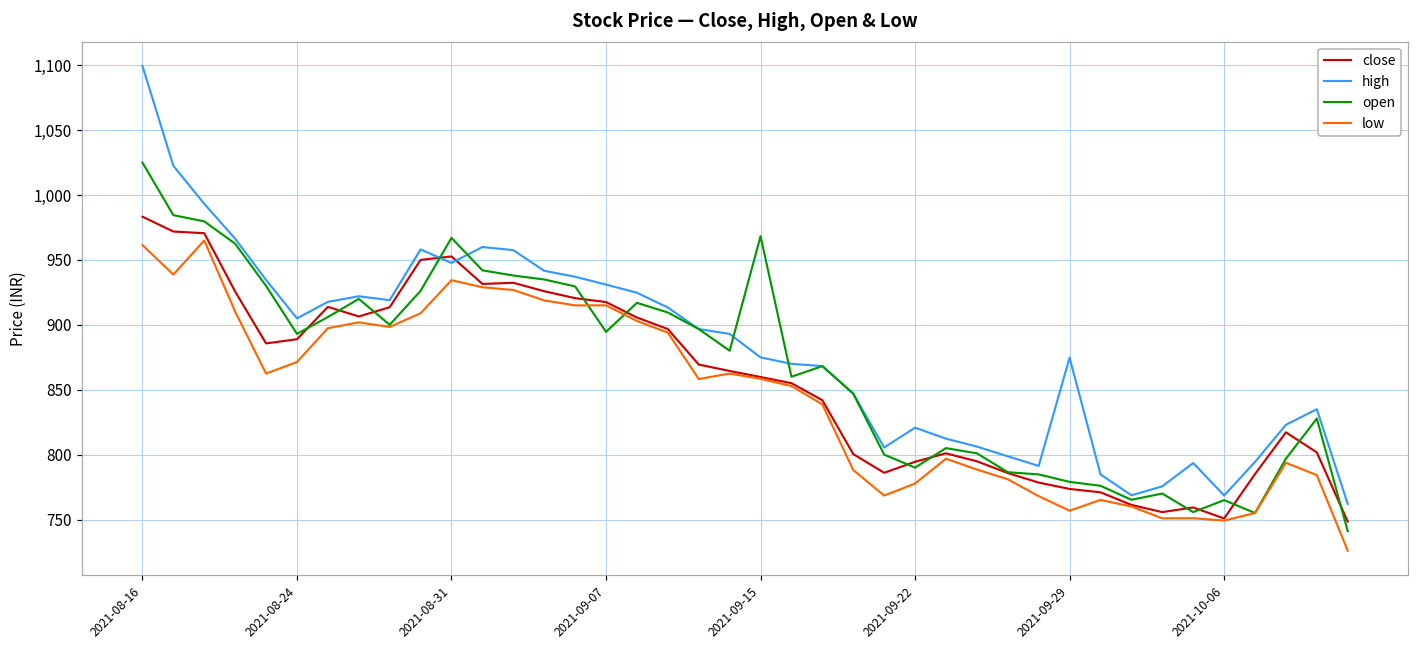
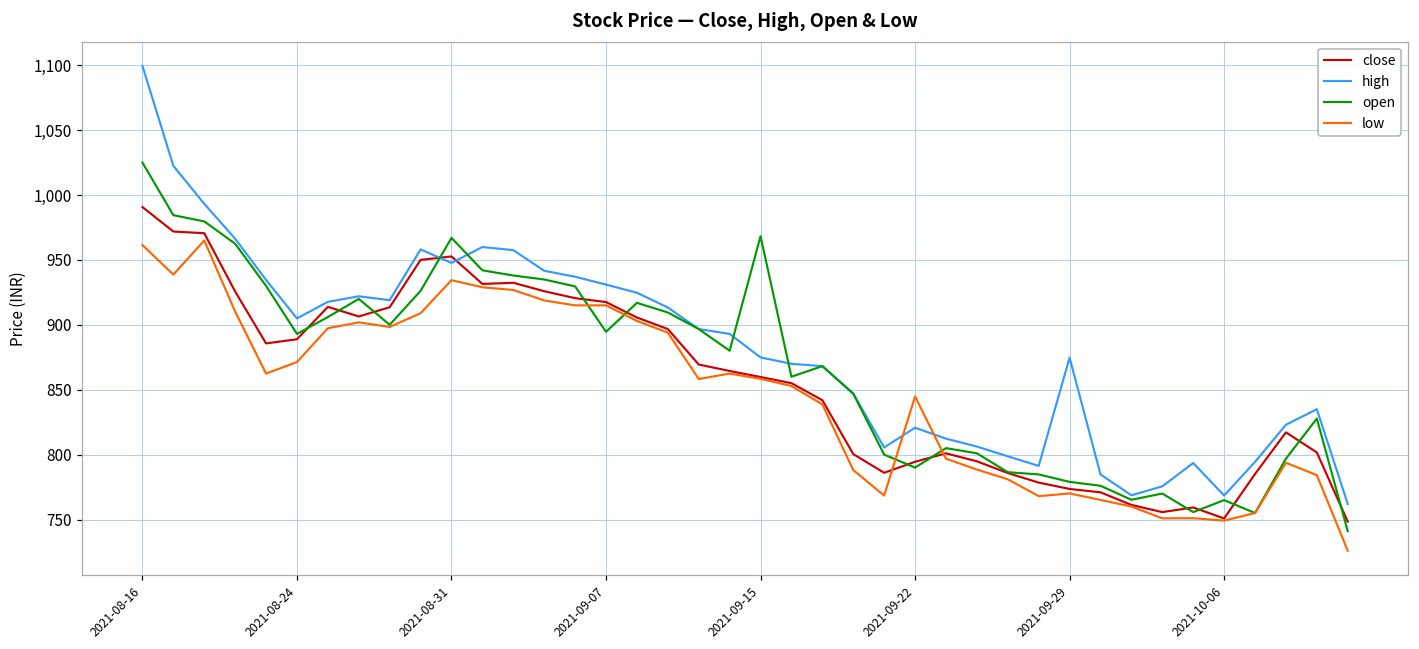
  {
    "close": {
-     "2021-08-16": "983",
+     "2021-08-16": "991",
      "2021-08-24": "889",
      "2021-08-31": "953",
      "2021-09-07": "918",
      "2021-09-22": "795",
      "2021-09-29": "774"
    },
    "high": {
      "2021-08-16": "1,100",
      "2021-08-24": "905",
      "2021-08-31": "948",
      "2021-09-07": "931",
      "2021-09-15": "875",
      "2021-09-22": "821",
      "2021-09-29": "875",
      "2021-10-06": "769"
    },
    "open": {
      "2021-08-16": "1,025",
      "2021-08-24": "893",
      "2021-08-31": "967",
      "2021-09-07": "895",
      "2021-09-15": "968",
      "2021-09-22": "790",
      "2021-09-29": "779",
      "2021-10-06": "765"
    },
    "low": {
      "2021-08-16": "961",
      "2021-08-24": "871",
      "2021-08-31": "934",
      "2021-09-07": "915",
-     "2021-09-22": "778",
-     "2021-09-29": "757"
+     "2021-09-22": "845",
+     "2021-09-29": "770"
    }
  }
